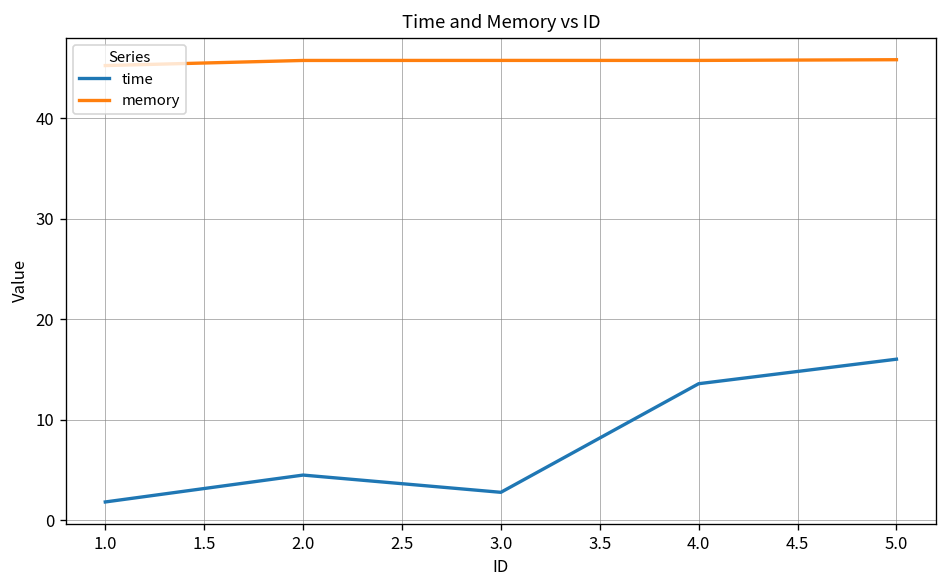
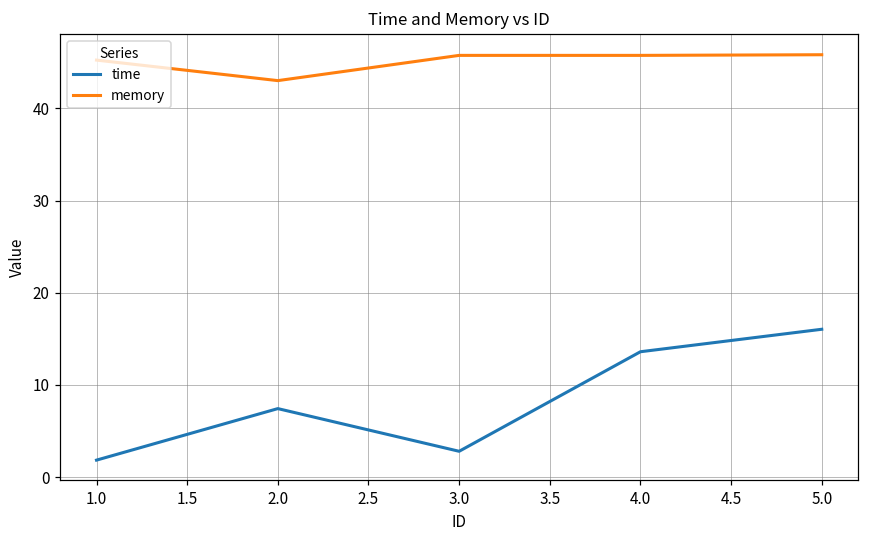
  {
    "time": {
      "1.0": 2,
-     "2.0": 5,
+     "2.0": 7,
      "3.0": 3,
      "4.0": 14,
      "5.0": 16
    },
    "memory": {
-     "2.0": 46,
+     "2.0": 43,
      "3.0": 46,
      "4.0": 46,
      "5.0": 46
    }
  }
